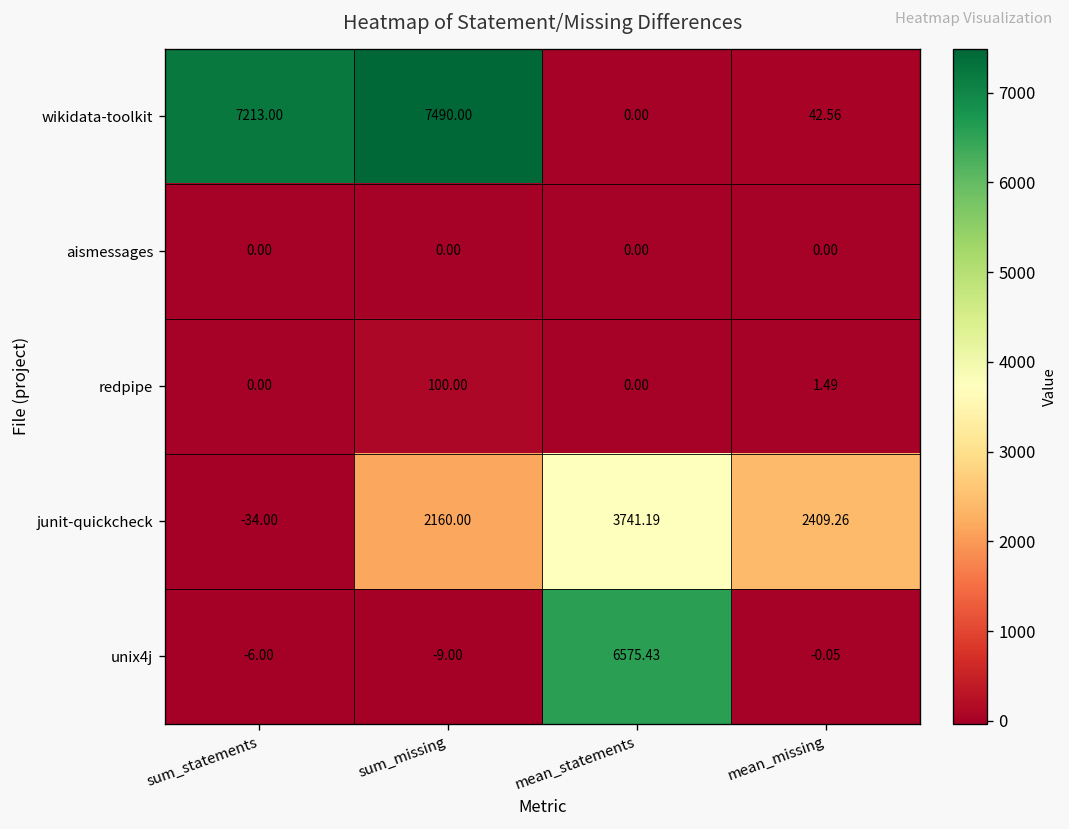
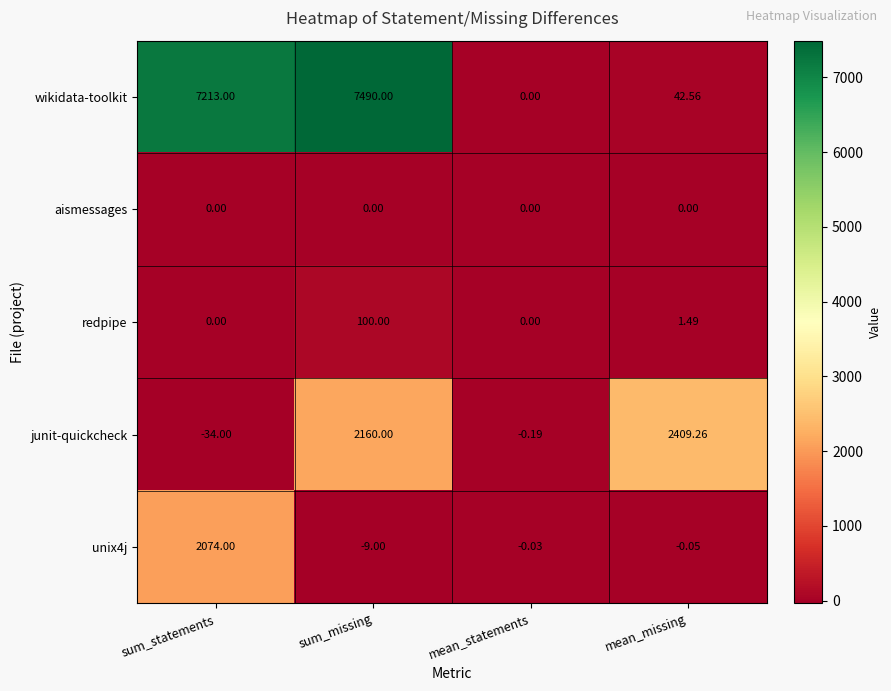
  {
    "wikidata-toolkit": {
      "sum_statements": 7213.00,
      "sum_missing": 7490.00,
      "mean_statements": 0.00,
      "mean_missing": 42.56
    },
    "aismessages": {
      "sum_statements": 0.00,
      "sum_missing": 0.00,
      "mean_statements": 0.00,
      "mean_missing": 0.00
    },
    "redpipe": {
      "sum_statements": 0.00,
      "sum_missing": 100.00,
      "mean_statements": 0.00,
      "mean_missing": 1.49
    },
    "junit-quickcheck": {
      "sum_statements": -34.00,
      "sum_missing": 2160.00,
-     "mean_statements": 3741.19,
+     "mean_statements": -0.19,
      "mean_missing": 2409.26
    },
    "unix4j": {
-     "sum_statements": -6.00,
+     "sum_statements": 2074.00,
      "sum_missing": -9.00,
-     "mean_statements": 6575.43,
+     "mean_statements": -0.03,
      "mean_missing": -0.05
    }
  }
